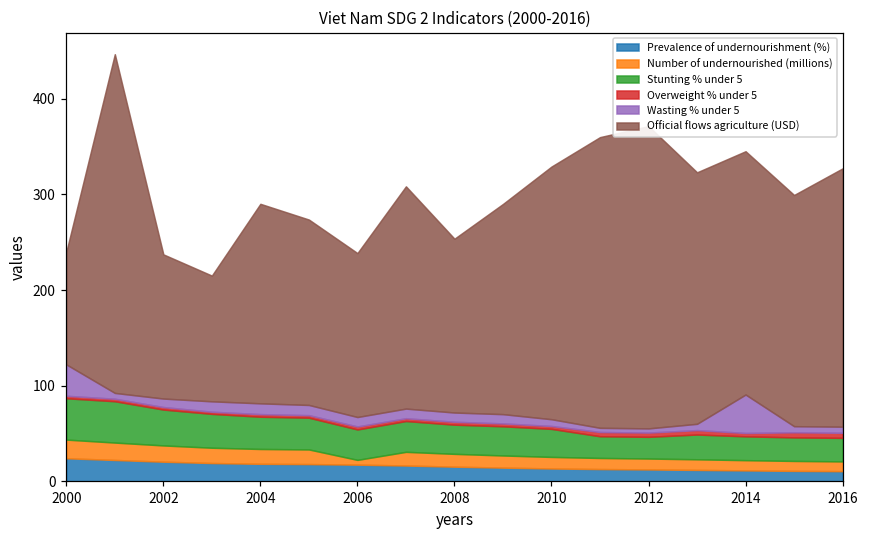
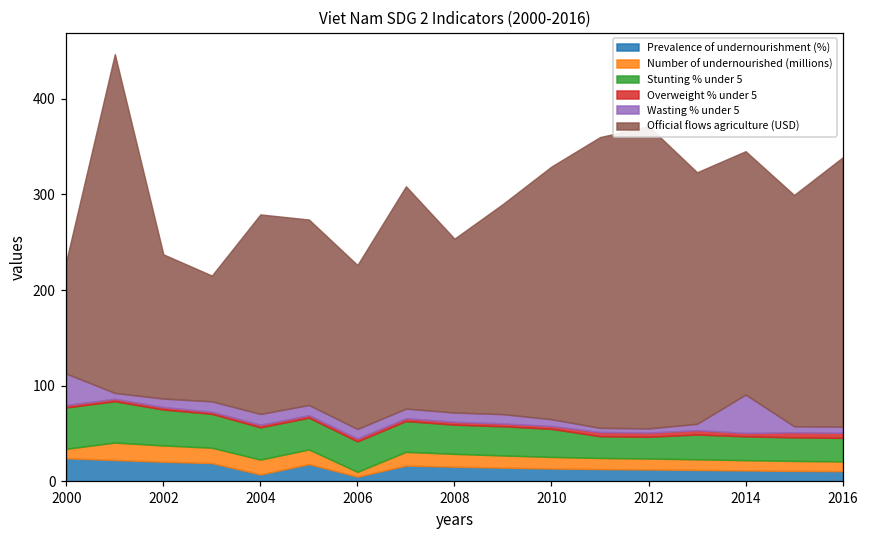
  {
    "Prevalence of undernourishment (%)": {
      "2000": 20,
      "2002": 20,
-     "2004": 20,
-     "2006": 20,
+     "2004": 10,
+     "2006": 10,
      "2008": 20,
      "2010": 10,
      "2012": 10,
      "2014": 10,
      "2016": 10
    },
    "Number of undernourished (millions)": {
-     "2000": 20,
+     "2000": 10,
      "2002": 20,
      "2004": 20,
      "2006": 10,
      "2008": 10,
      "2010": 10,
      "2012": 10,
      "2014": 10,
      "2016": 10
    },
    "Stunting % under 5": {
      "2006": 30,
      "2008": 30,
      "2010": 30,
      "2012": 20,
      "2014": 20,
      "2016": 20
    },
    "Overweight % under 5": {
      "2006": 0,
      "2008": 0,
      "2010": 0,
      "2012": 0,
      "2014": 0,
      "2016": 10
    },
    "Wasting % under 5": {
      "2000": 30,
      "2002": 10,
      "2004": 10,
      "2006": 10,
      "2008": 10,
      "2010": 10,
      "2012": 0,
      "2014": 40,
      "2016": 10
    },
    "Official flows agriculture (USD)": {
      "2000": 120,
      "2002": 150,
      "2004": 210,
      "2006": 170,
      "2008": 180,
      "2010": 260,
      "2014": 250,
-     "2016": 270
+     "2016": 280
    }
  }
